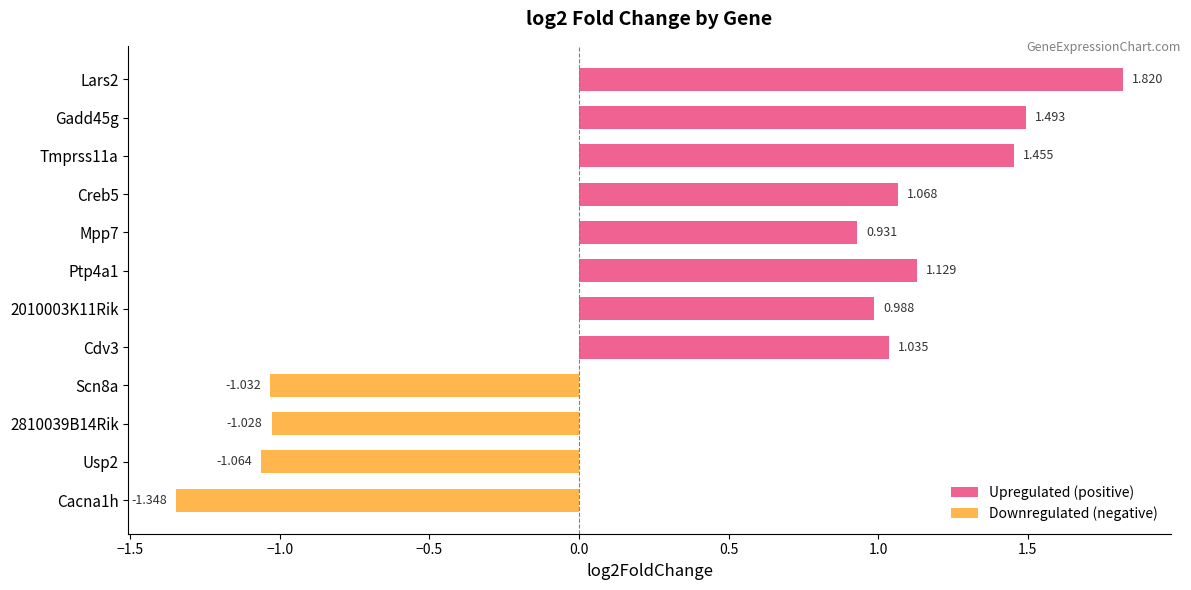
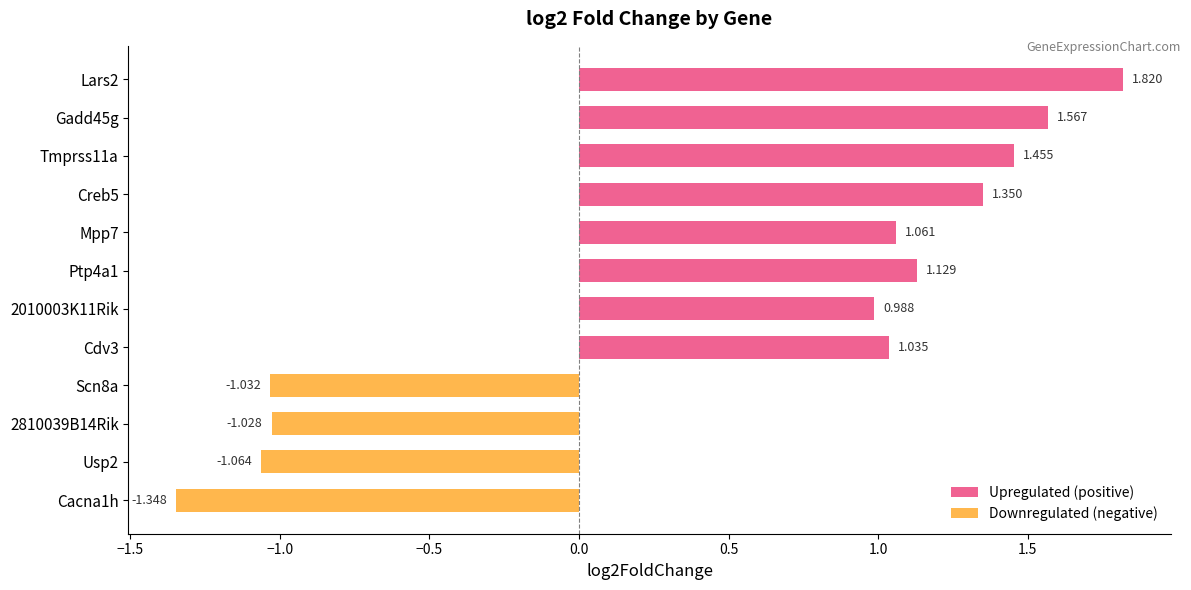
  {
    "Lars2": 1.820,
-   "Gadd45g": 1.493,
+   "Gadd45g": 1.567,
    "Tmprss11a": 1.455,
-   "Creb5": 1.068,
-   "Mpp7": 0.931,
+   "Creb5": 1.350,
+   "Mpp7": 1.061,
    "Ptp4a1": 1.129,
    "2010003K11Rik": 0.988,
    "Cdv3": 1.035,
    "Scn8a": -1.032,
    "2810039B14Rik": -1.028,
    "Usp2": -1.064,
    "Cacna1h": -1.348
  }
